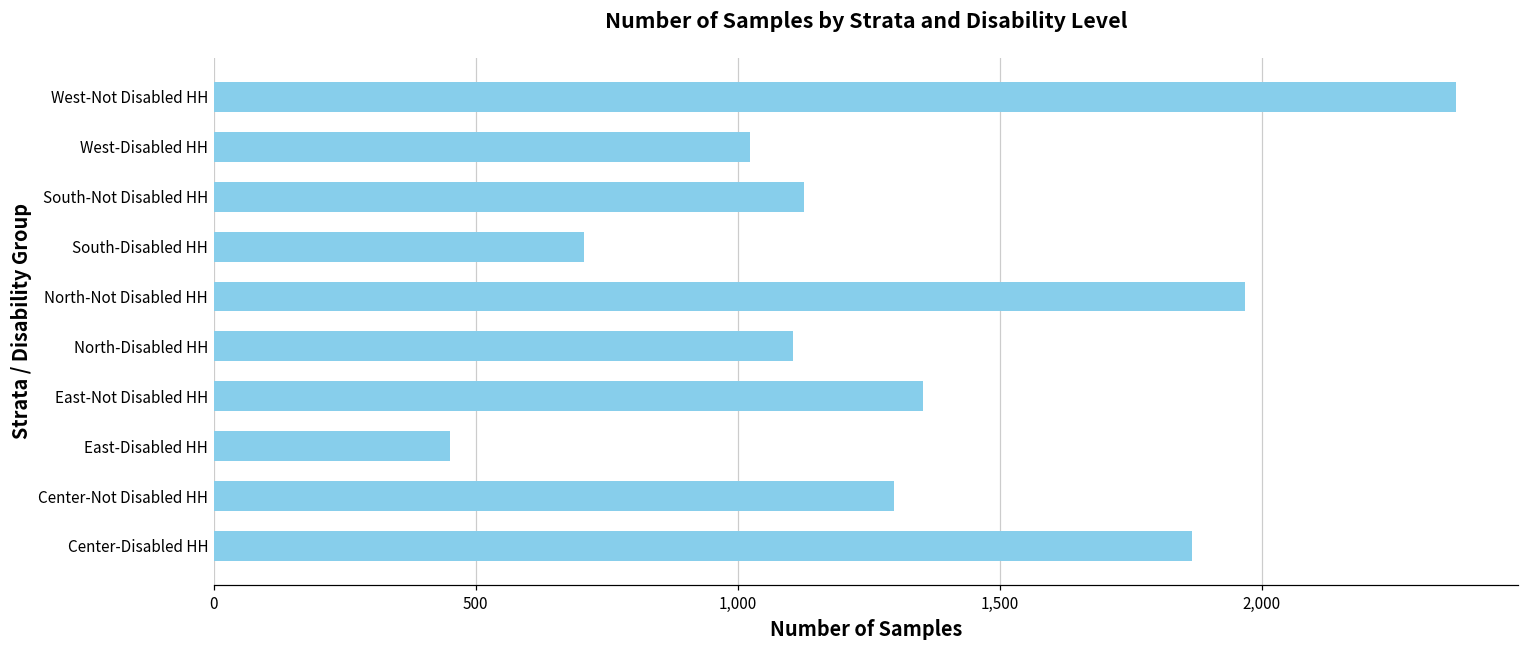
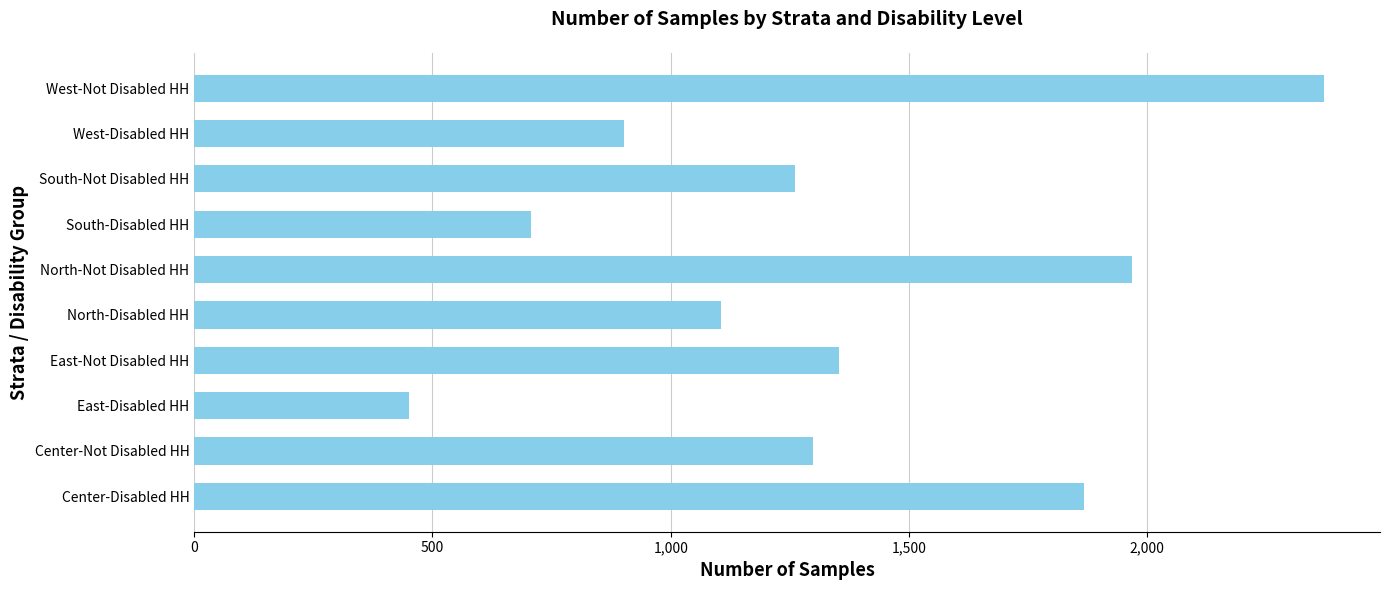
  {
    "West-Not Disabled HH": "2,370",
-   "West-Disabled HH": "1,020",
-   "South-Not Disabled HH": "1,130",
+   "West-Disabled HH": "900",
+   "South-Not Disabled HH": "1,260",
    "South-Disabled HH": "710",
    "North-Not Disabled HH": "1,970",
    "North-Disabled HH": "1,110",
    "East-Not Disabled HH": "1,350",
    "East-Disabled HH": "450",
    "Center-Not Disabled HH": "1,300",
    "Center-Disabled HH": "1,870"
  }
